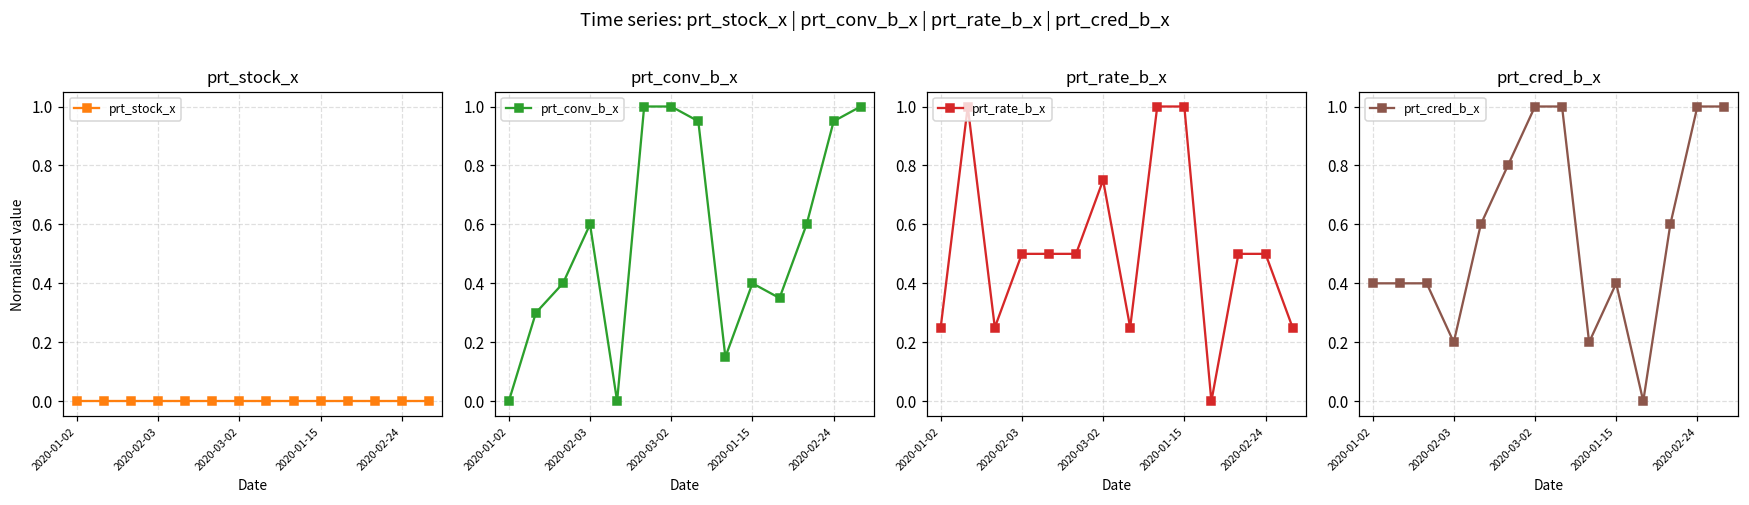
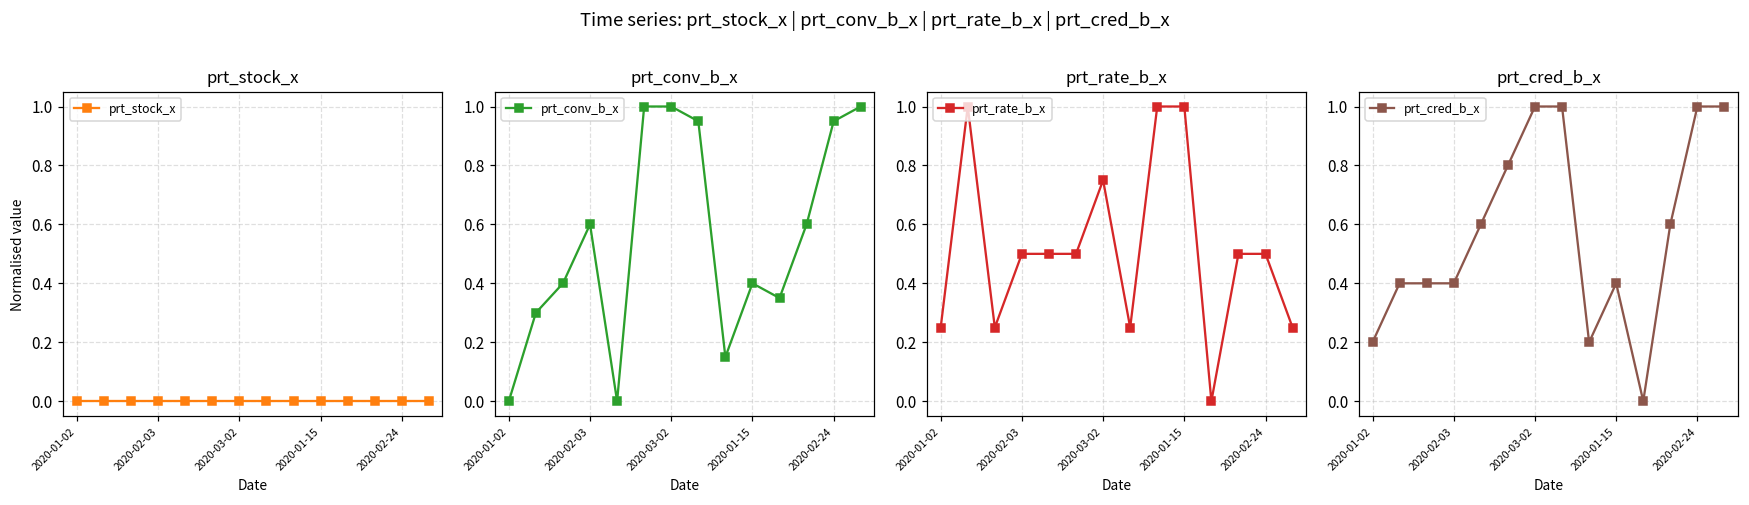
  {
    "prt_stock_x": {
      "2020-01-02": 0.00,
      "2020-02-03": 0.00,
      "2020-03-02": 0.00,
      "2020-01-15": 0.00,
      "2020-02-24": 0.00
    },
    "prt_conv_b_x": {
      "2020-01-02": 0.00,
      "2020-02-03": 0.60,
      "2020-03-02": 1.00,
      "2020-01-15": 0.40,
      "2020-02-24": 0.95
    },
    "prt_rate_b_x": {
      "2020-01-02": 0.25,
      "2020-02-03": 0.50,
      "2020-03-02": 0.75,
      "2020-01-15": 1.00,
      "2020-02-24": 0.50
    },
    "prt_cred_b_x": {
-     "2020-01-02": 0.40,
-     "2020-02-03": 0.20,
+     "2020-01-02": 0.20,
+     "2020-02-03": 0.40,
      "2020-03-02": 1.00,
      "2020-01-15": 0.40,
      "2020-02-24": 1.00
    }
  }
